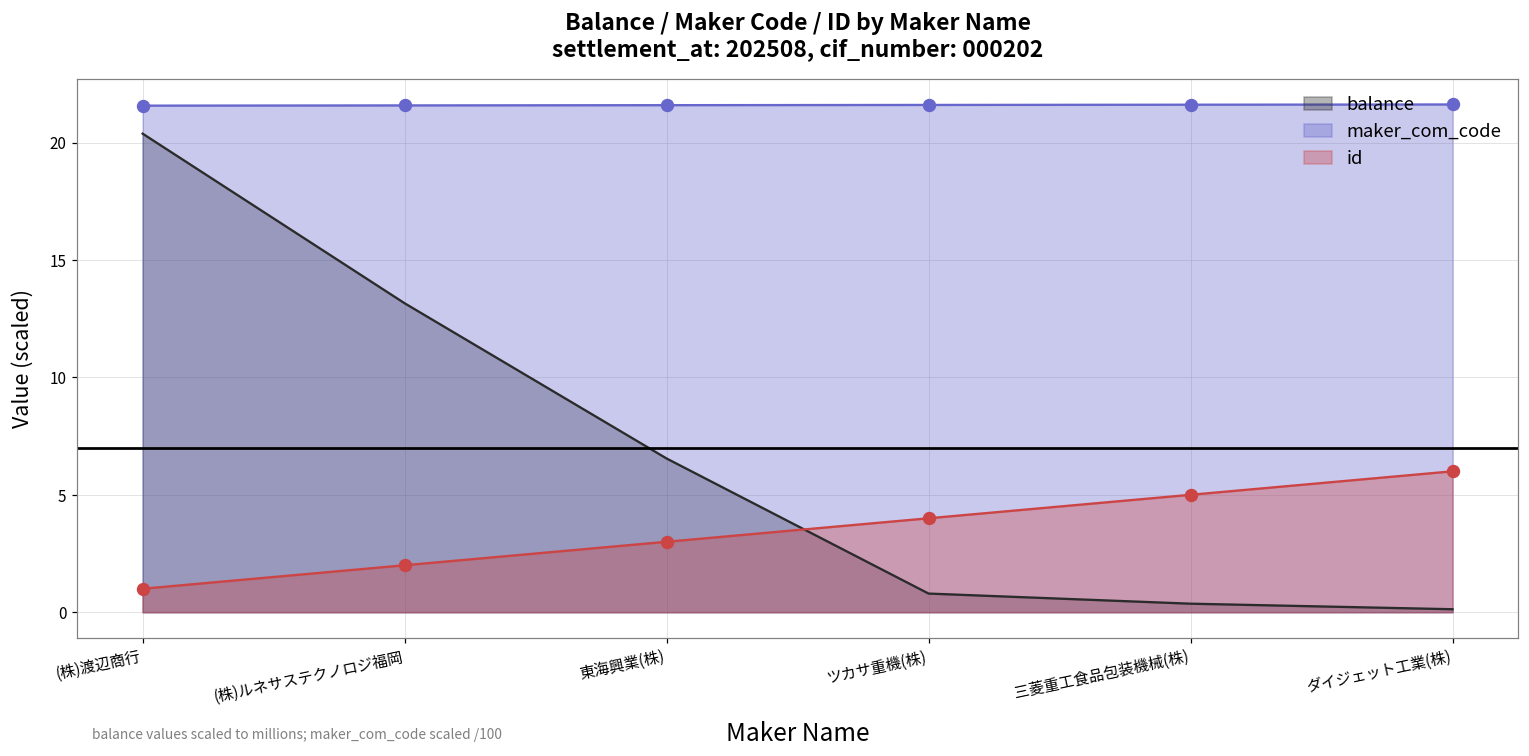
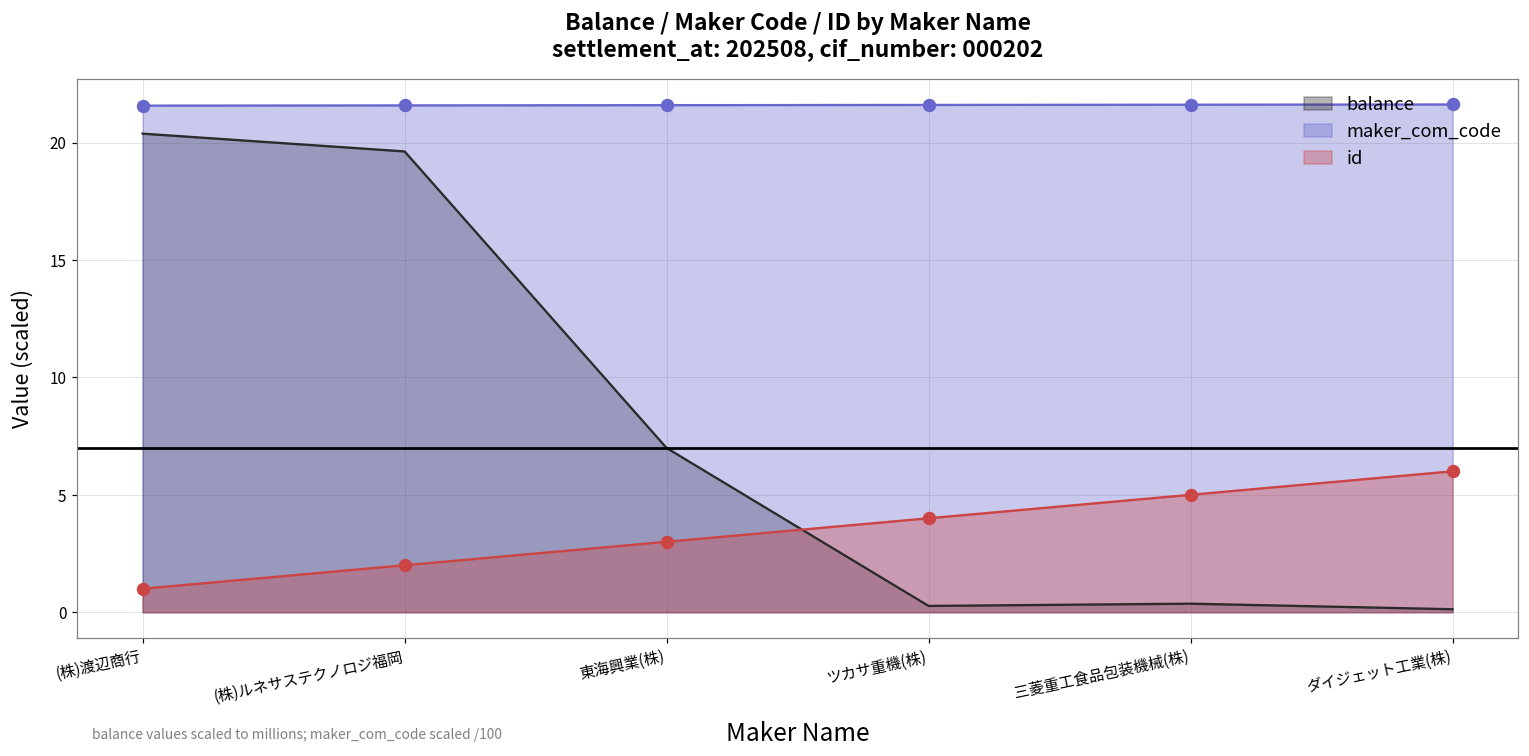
  {
    "balance": {
      "(株)渡辺商行": 20.4,
-     "(株)ルネサステクノロジ福岡": 13.2,
-     "東海興業(株)": 6.5,
-     "ツカサ重機(株)": 0.8,
+     "(株)ルネサステクノロジ福岡": 19.6,
+     "東海興業(株)": 7.0,
+     "ツカサ重機(株)": 0.3,
      "三菱重工食品包装機械(株)": 0.4,
      "ダイジェット工業(株)": 0.1
    },
    "maker_com_code": {
      "(株)渡辺商行": 21.6,
      "(株)ルネサステクノロジ福岡": 21.6,
      "東海興業(株)": 21.6,
      "ツカサ重機(株)": 21.6,
      "三菱重工食品包装機械(株)": 21.6,
      "ダイジェット工業(株)": 21.6
    },
    "id": {
      "(株)渡辺商行": 1.0,
      "(株)ルネサステクノロジ福岡": 2.0,
      "東海興業(株)": 3.0,
      "ツカサ重機(株)": 4.0,
      "三菱重工食品包装機械(株)": 5.0,
      "ダイジェット工業(株)": 6.0
    }
  }
